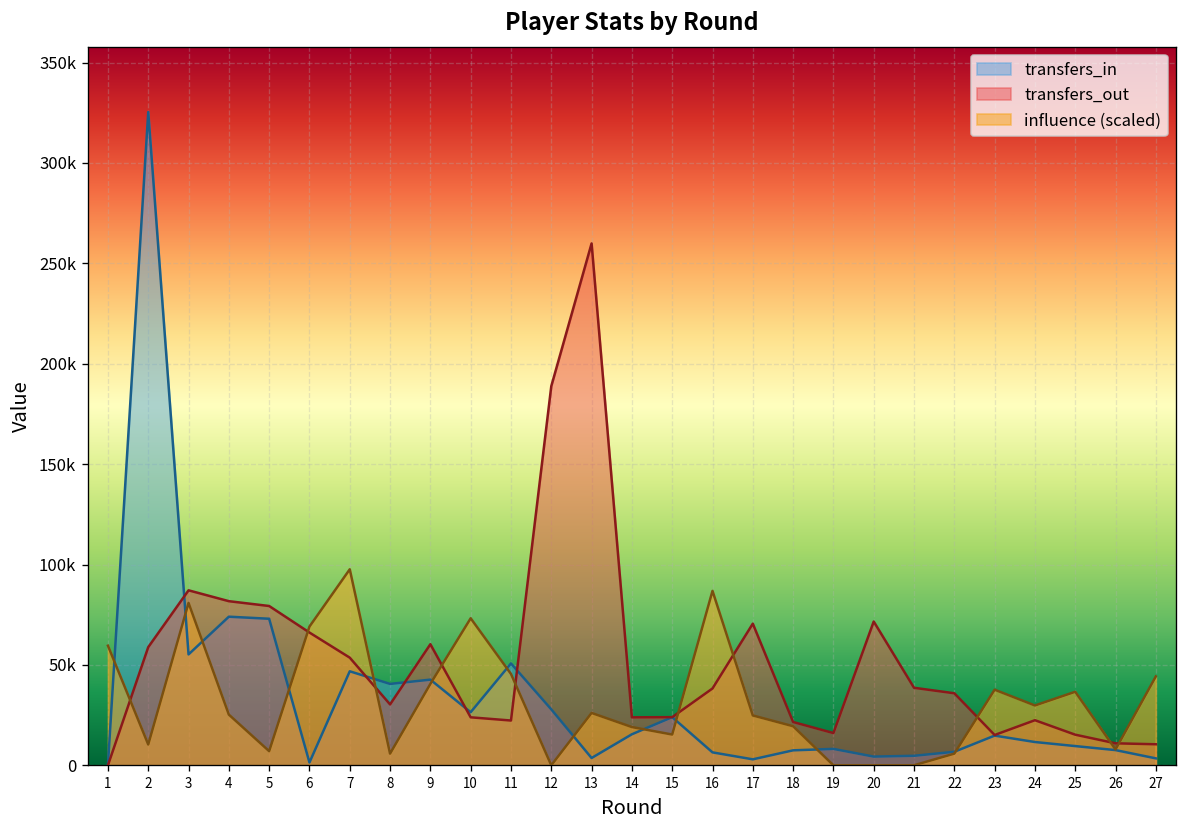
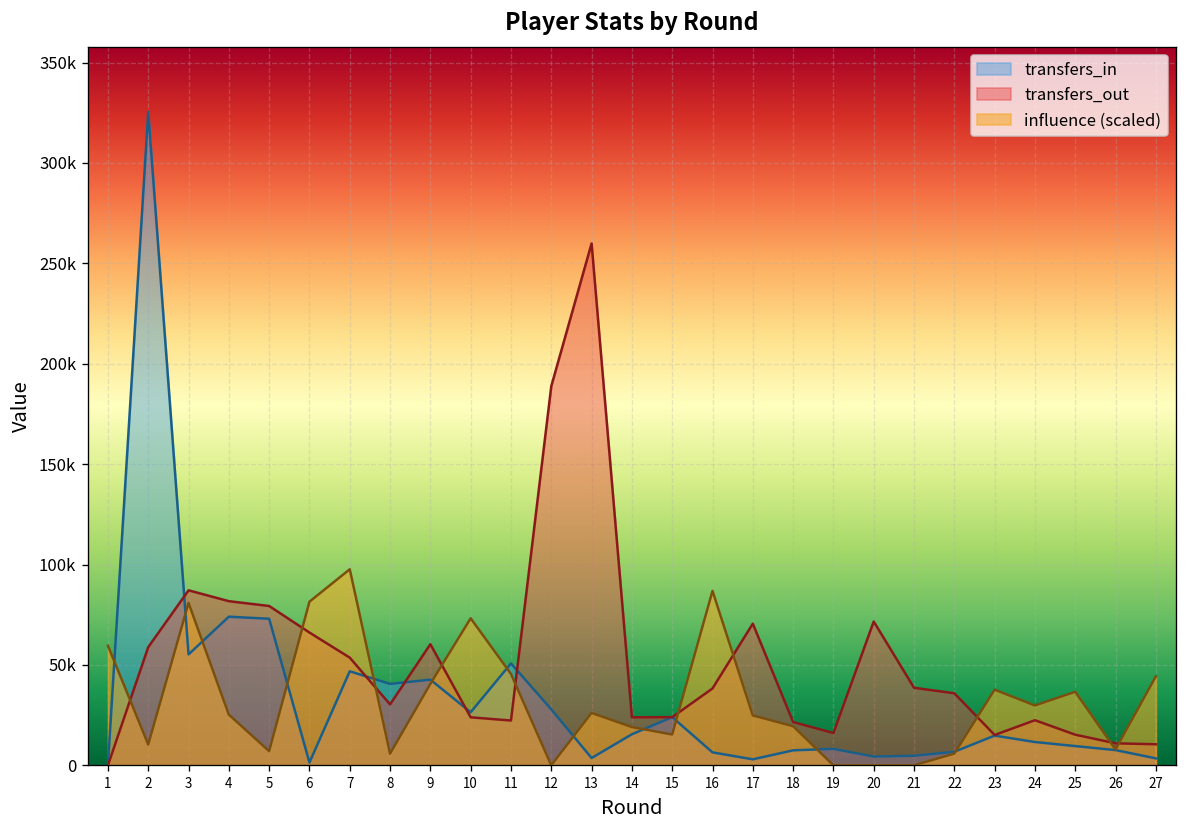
  {
    "transfers_in": {
      "2": 325000,
      "3": 55000,
      "4": 74000,
      "5": 73000,
      "6": 1000,
      "7": 47000,
      "8": 41000,
      "9": 43000,
      "10": 26000,
      "11": 51000,
      "12": 28000,
      "13": 4000,
      "14": 15000,
      "16": 6000,
      "17": 3000,
      "18": 7000,
      "19": 8000,
      "20": 4000,
      "21": 5000,
      "24": 12000,
      "25": 10000,
      "27": 3000
    },
    "transfers_out": {
      "2": 59000,
      "3": 87000,
      "4": 82000,
      "5": 79000,
      "6": 66000,
      "7": 54000,
      "8": 30000,
      "9": 60000,
      "10": 24000,
      "11": 22000,
      "12": 189000,
      "13": 260000,
      "14": 24000,
      "16": 38000,
      "17": 71000,
      "18": 22000,
      "19": 16000,
      "20": 72000,
      "21": 39000,
      "22": 36000,
      "24": 22000,
      "25": 15000,
      "26": 11000,
      "27": 10000
    },
    "influence (scaled)": {
      "1": 60000,
      "2": 10000,
      "3": 81000,
      "4": 25000,
      "5": 7000,
-     "6": 69000,
+     "6": 81000,
      "7": 98000,
      "8": 6000,
      "9": 41000,
      "10": 73000,
      "11": 45000,
      "12": 0,
      "13": 26000,
      "14": 19000,
      "15": 15000,
      "16": 87000,
      "17": 25000,
      "18": 19000,
      "19": 0,
      "20": 0,
      "21": 0,
      "23": 38000,
      "24": 30000,
      "25": 37000,
      "27": 44000
    }
  }
